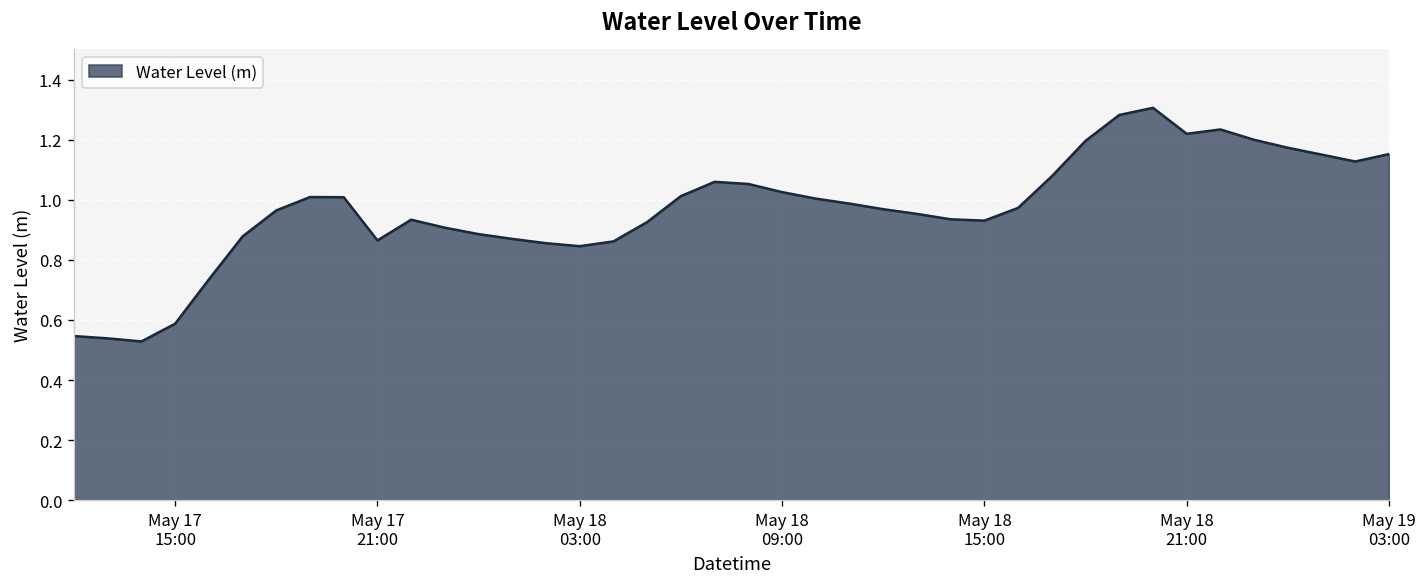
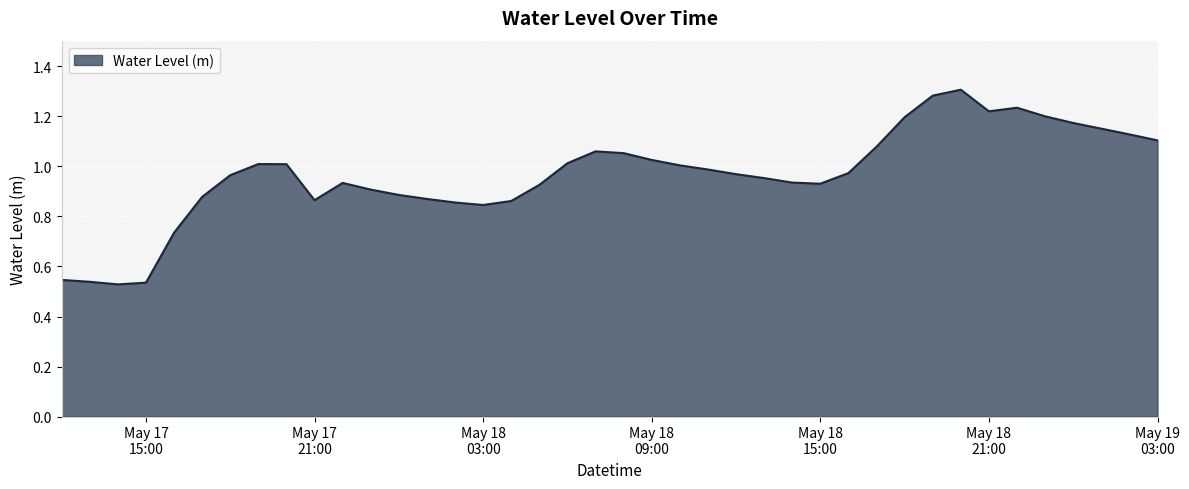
  {
-   "May 17 15:00": 0.59,
+   "May 17 15:00": 0.54,
    "May 17 21:00": 0.87,
    "May 18 03:00": 0.85,
    "May 18 09:00": 1.03,
    "May 18 15:00": 0.93,
    "May 18 21:00": 1.22,
-   "May 19 03:00": 1.15
+   "May 19 03:00": 1.10
  }
